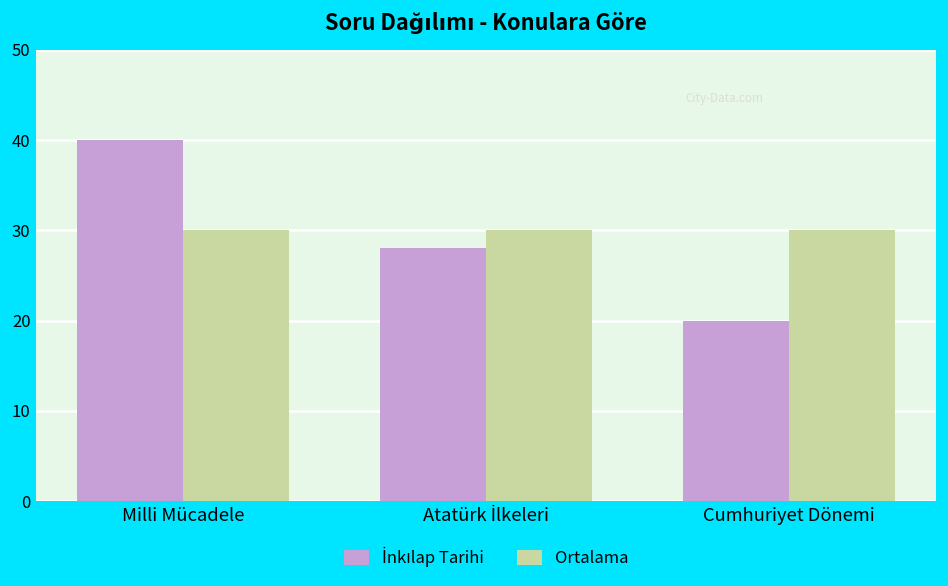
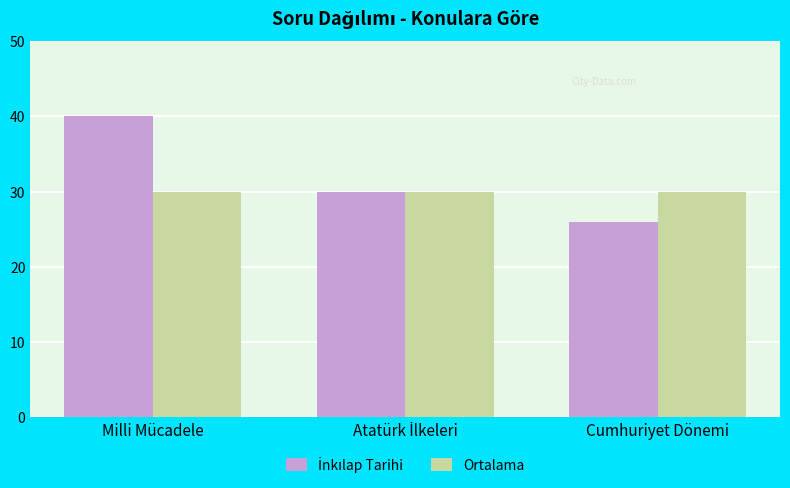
  {
    "İnkılap Tarihi": {
      "Milli Mücadele": 40,
-     "Atatürk İlkeleri": 28,
-     "Cumhuriyet Dönemi": 20
+     "Atatürk İlkeleri": 30,
+     "Cumhuriyet Dönemi": 26
    },
    "Ortalama": {
      "Milli Mücadele": 30,
      "Atatürk İlkeleri": 30,
      "Cumhuriyet Dönemi": 30
    }
  }
